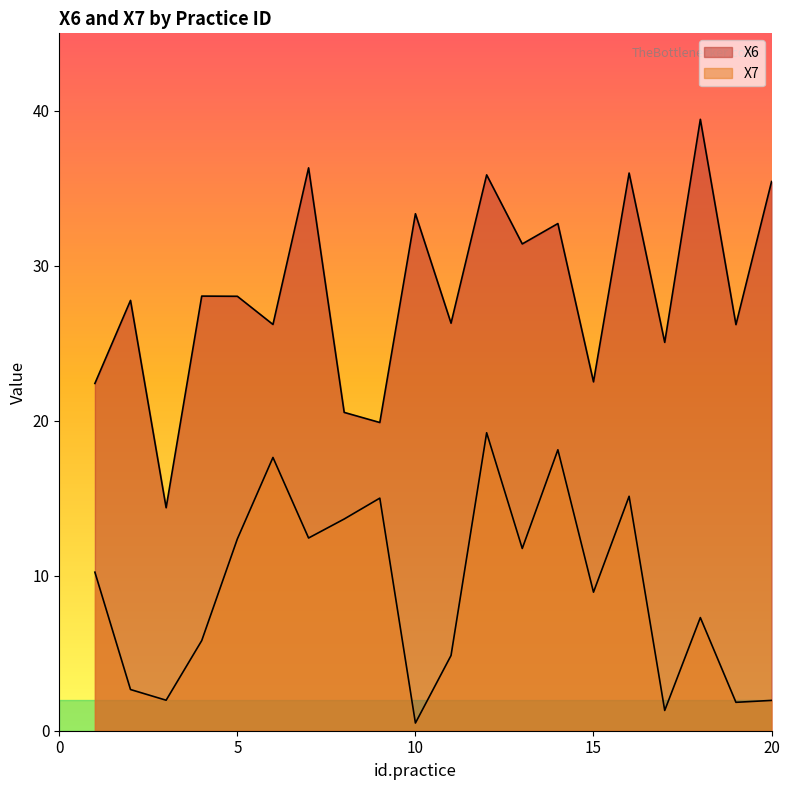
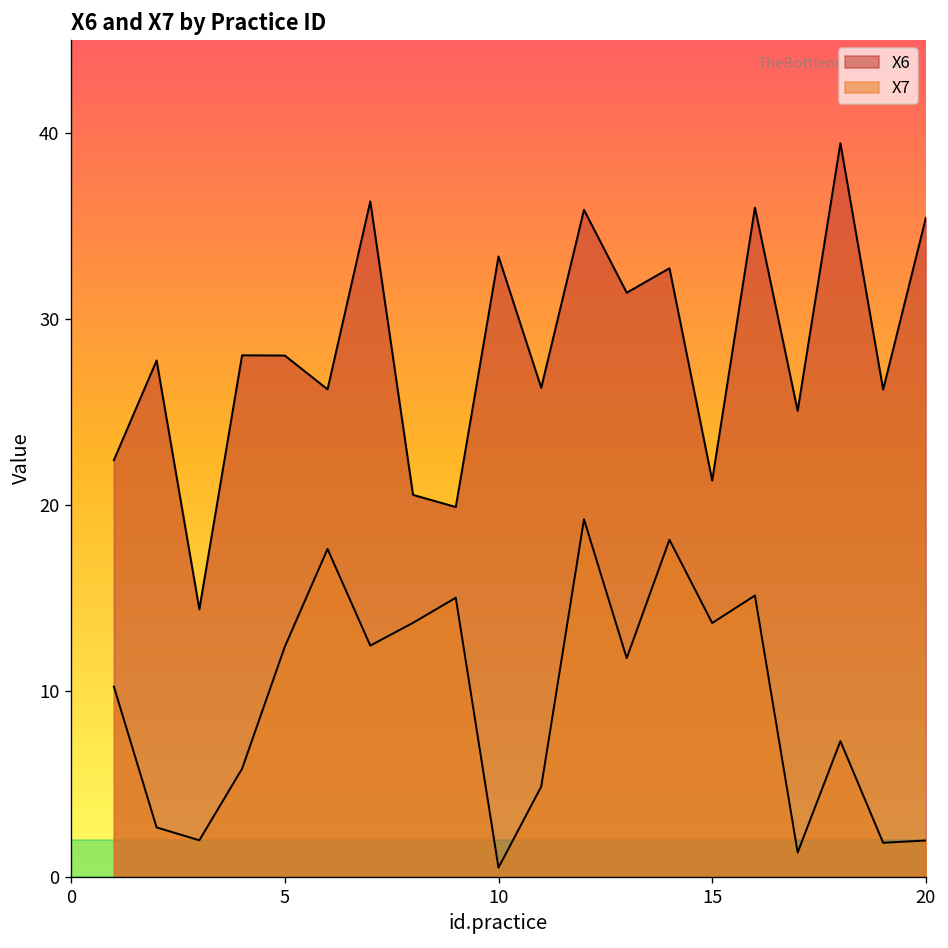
  {
    "X6": {
      "5": 28.0,
      "10": 33.4,
-     "15": 22.5,
+     "15": 21.3,
      "20": 35.4
    },
    "X7": {
      "5": 12.4,
      "10": 0.5,
-     "15": 8.9,
+     "15": 13.7,
      "20": 2.0
    }
  }
